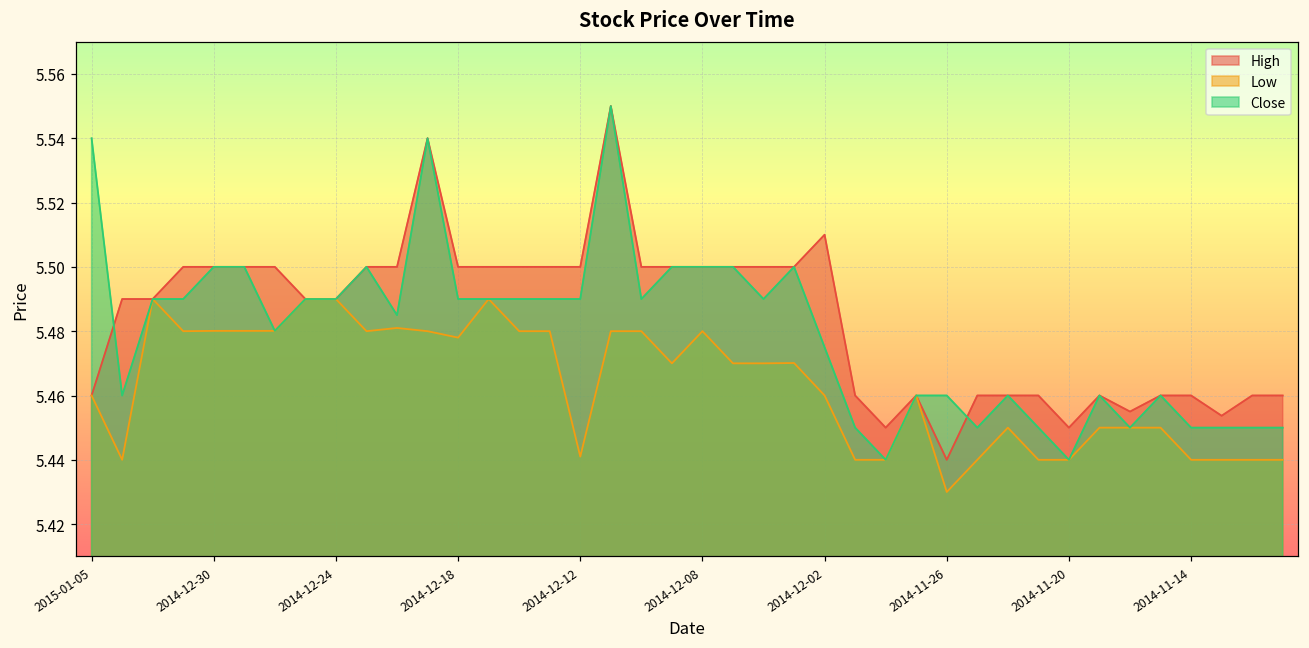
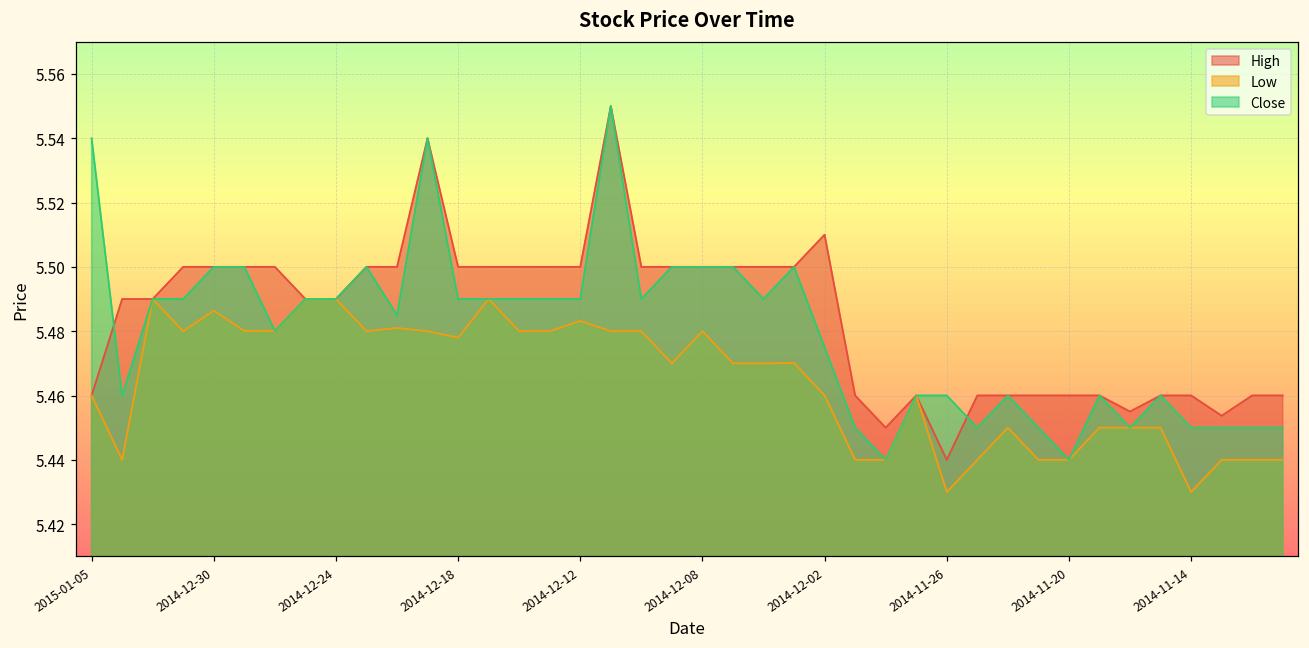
  {
    "High": {
      "2014-12-18": 5.50,
      "2014-12-12": 5.50,
      "2014-12-02": 5.51,
      "2014-11-26": 5.44,
-     "2014-11-20": 5.45,
+     "2014-11-20": 5.46,
      "2014-11-14": 5.46
    },
    "Low": {
-     "2014-12-30": 5.480,
+     "2014-12-30": 5.486,
      "2014-12-18": 5.478,
-     "2014-12-12": 5.441,
+     "2014-12-12": 5.483,
      "2014-12-08": 5.480,
      "2014-12-02": 5.460,
      "2014-11-26": 5.430,
-     "2014-11-14": 5.44
+     "2014-11-14": 5.43
    },
    "Close": {
      "2015-01-05": 5.540,
      "2014-12-18": 5.490,
      "2014-12-12": 5.490,
      "2014-12-02": 5.475,
      "2014-11-26": 5.460,
      "2014-11-14": 5.450
    }
  }
